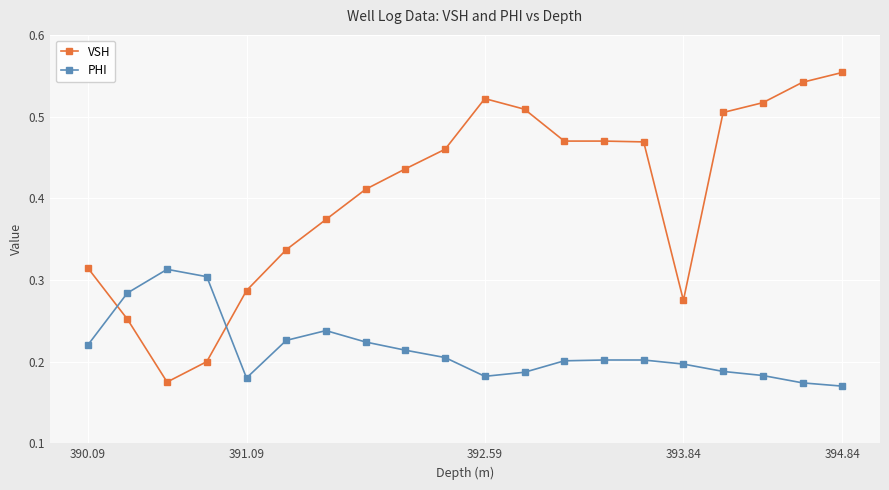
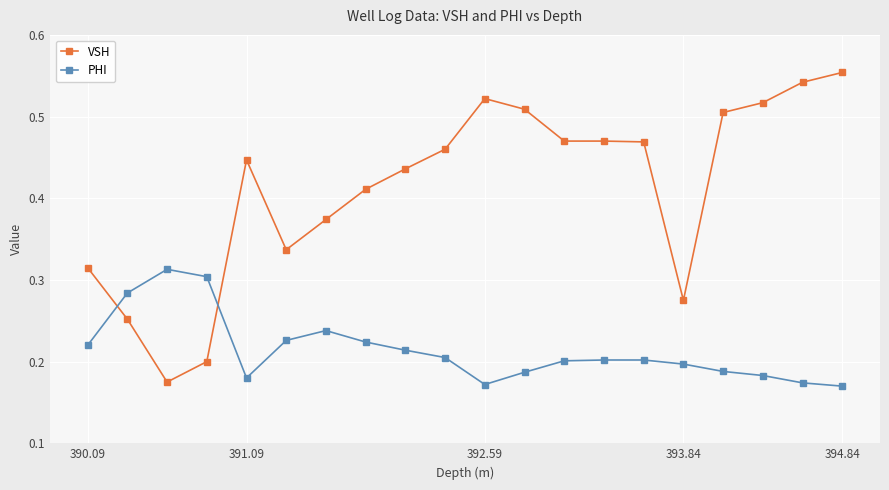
  {
    "VSH": {
      "390.09": 0.32,
-     "391.09": 0.29,
+     "391.09": 0.45,
      "392.59": 0.52,
      "393.84": 0.28,
      "394.84": 0.55
    },
    "PHI": {
      "390.09": 0.22,
      "391.09": 0.18,
-     "392.59": 0.18,
+     "392.59": 0.17,
      "393.84": 0.20,
      "394.84": 0.17
    }
  }
